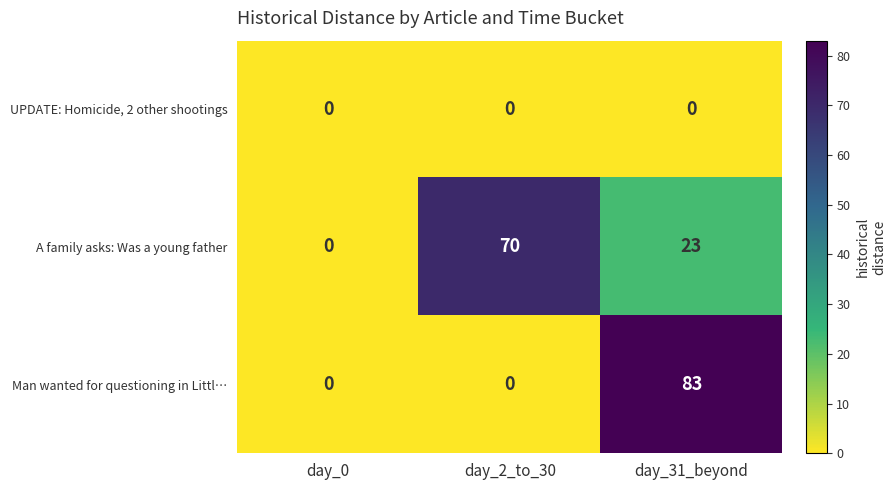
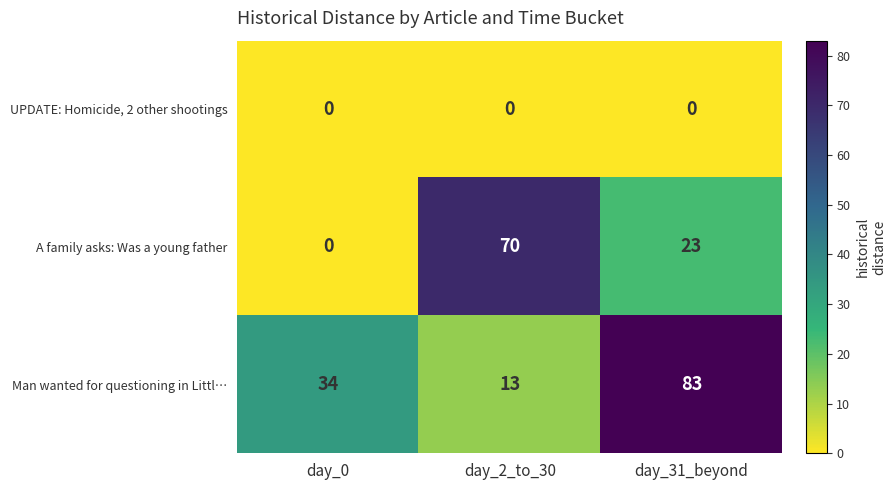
  {
    "UPDATE: Homicide, 2 other shootings": {
      "day_0": 0,
      "day_2_to_30": 0,
      "day_31_beyond": 0
    },
    "A family asks: Was a young father": {
      "day_0": 0,
      "day_2_to_30": 70,
      "day_31_beyond": 23
    },
    "Man wanted for questioning in Littl…": {
-     "day_0": 0,
-     "day_2_to_30": 0,
+     "day_0": 34,
+     "day_2_to_30": 13,
      "day_31_beyond": 83
    }
  }
